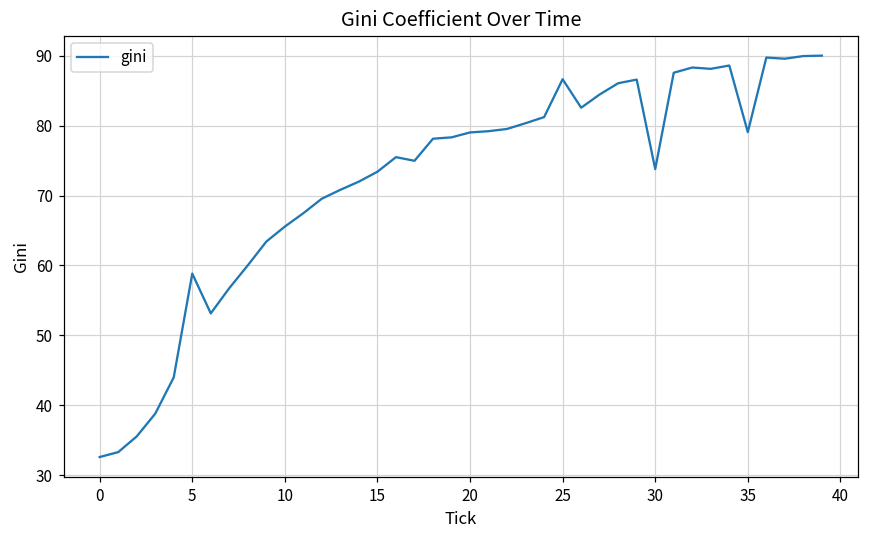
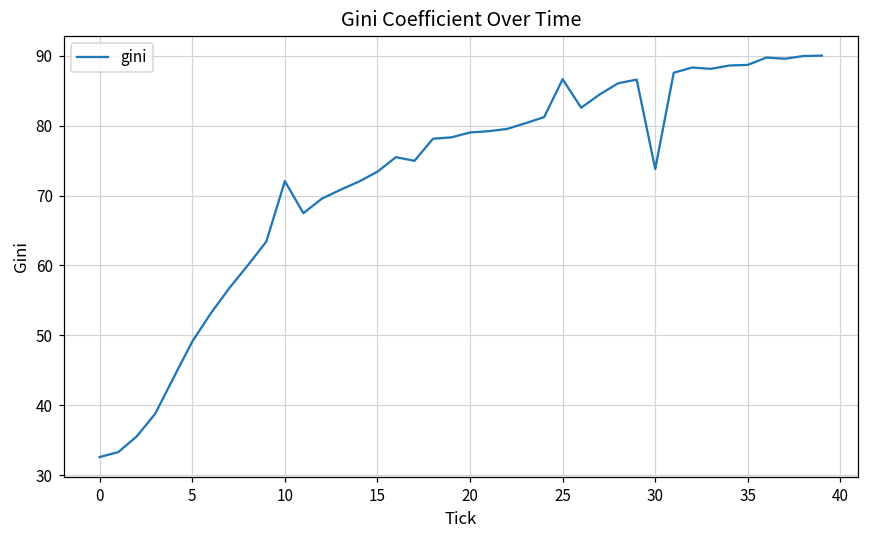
  {
    "0": 33,
-   "5": 59,
-   "10": 66,
+   "5": 49,
+   "10": 72,
    "15": 73,
    "20": 79,
    "25": 87,
    "30": 74,
-   "35": 79
+   "35": 89
  }
